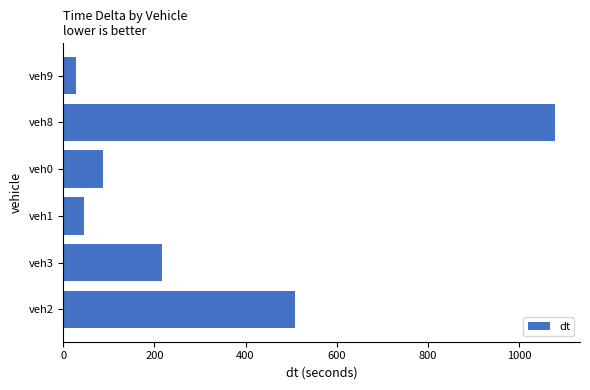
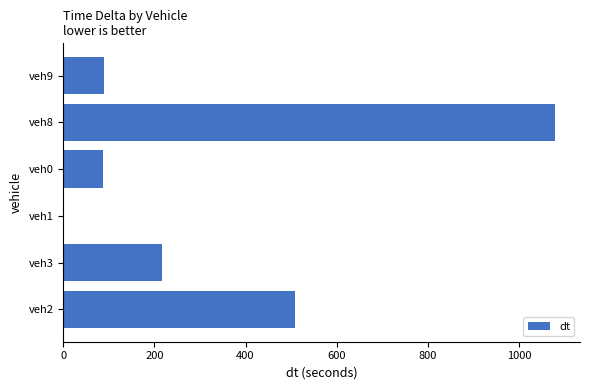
  {
-   "veh9": 30,
+   "veh9": 90,
    "veh8": 1080,
    "veh0": 90,
-   "veh1": 50,
+   "veh1": 0,
    "veh3": 220,
    "veh2": 510
  }
